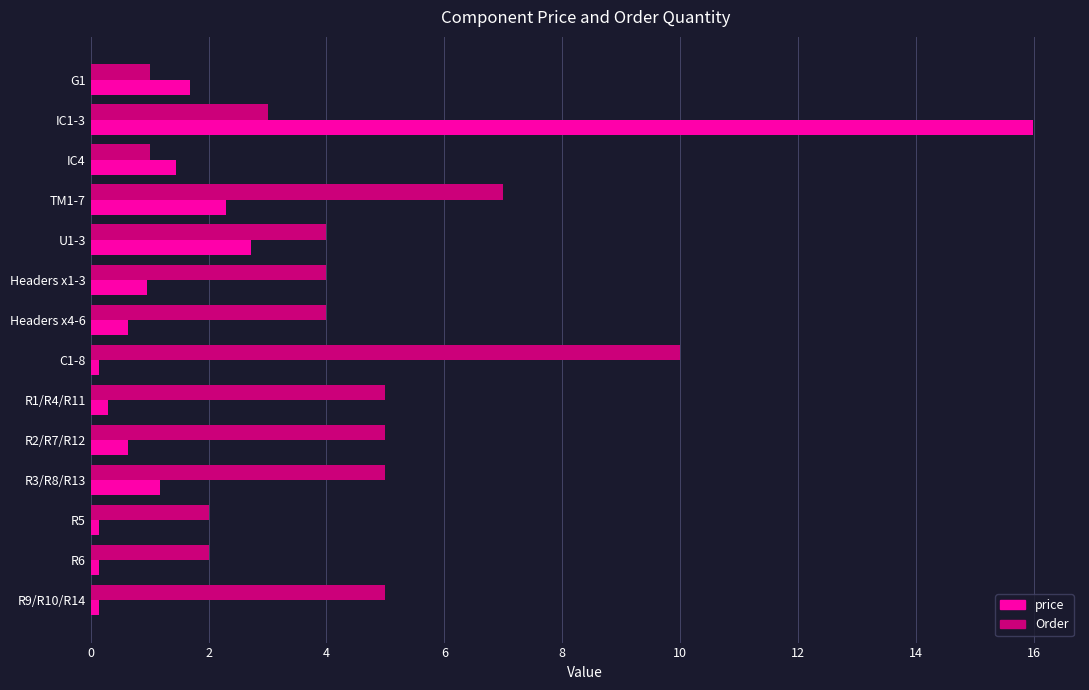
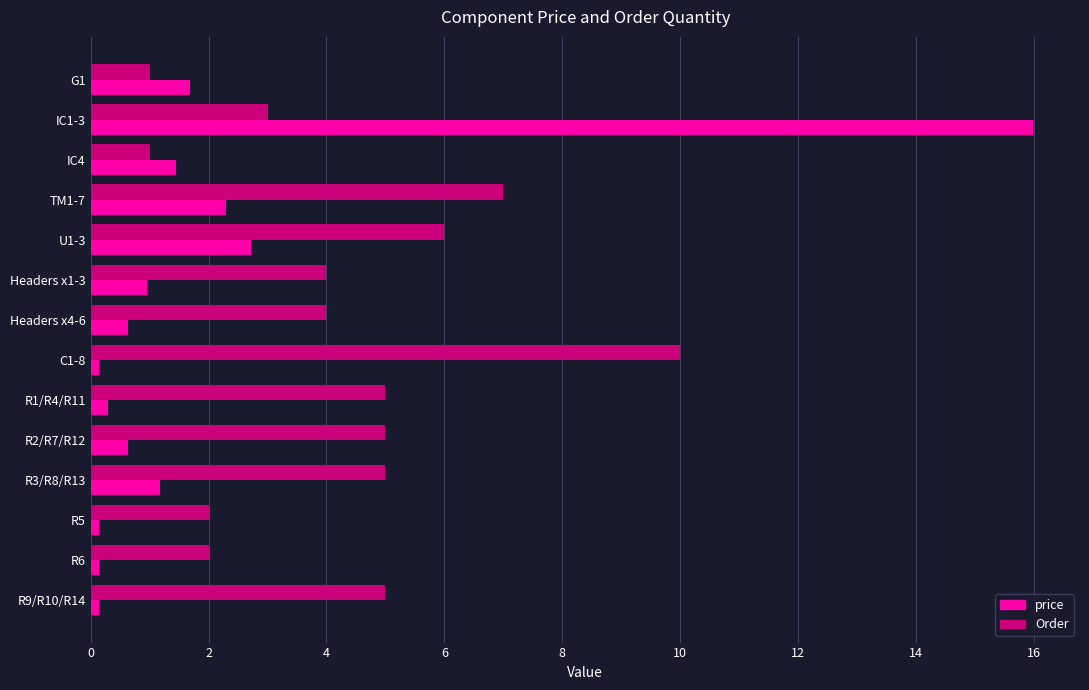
  {
    "price": {
      "G1": 1.7,
      "IC1-3": 16,
      "IC4": 1.4,
      "TM1-7": 2.3,
      "U1-3": 2.7,
      "Headers x1-3": 1.0,
      "Headers x4-6": 0.6,
      "C1-8": 0.2,
      "R1/R4/R11": 0.3,
      "R2/R7/R12": 0.6,
      "R3/R8/R13": 1.2,
      "R5": 0.1,
      "R6": 0.1,
      "R9/R10/R14": 0.1
    },
    "Order": {
      "G1": 1,
      "IC1-3": 3,
      "IC4": 1,
      "TM1-7": 7,
-     "U1-3": 4,
+     "U1-3": 6,
      "Headers x1-3": 4,
      "Headers x4-6": 4,
      "C1-8": 10,
      "R1/R4/R11": 5,
      "R2/R7/R12": 5,
      "R3/R8/R13": 5,
      "R5": 2,
      "R6": 2,
      "R9/R10/R14": 5
    }
  }
